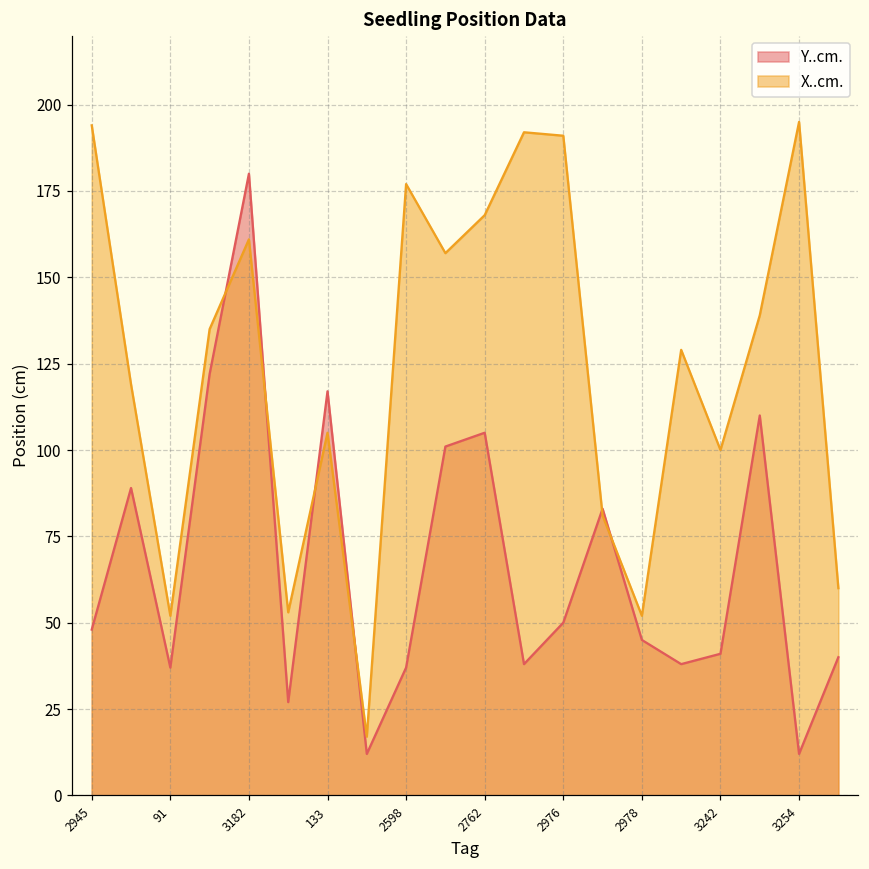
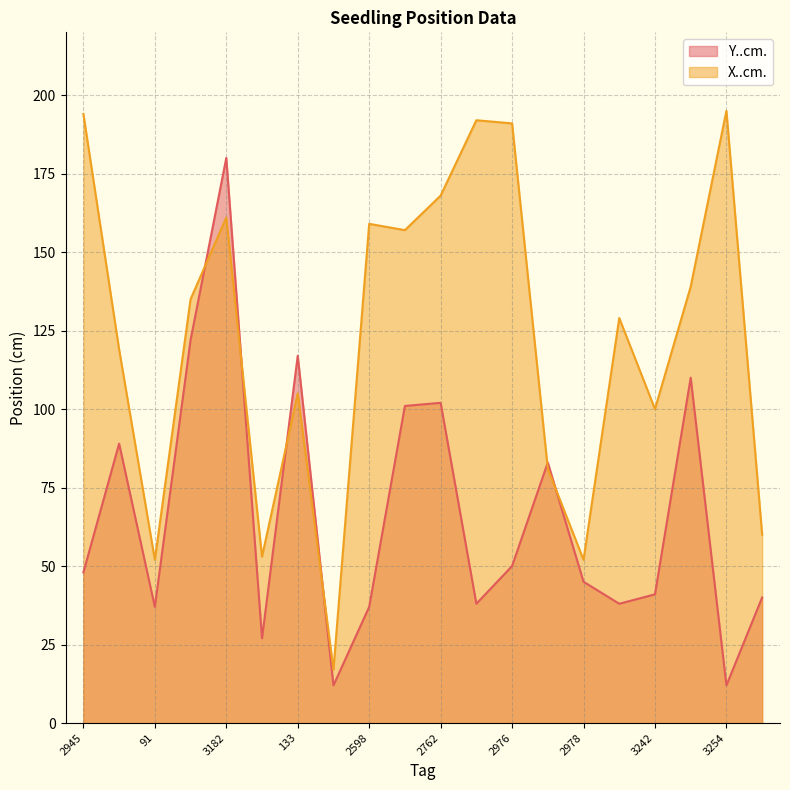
  {
    "Y..cm.": {
      "2945": 48,
      "91": 37,
      "3182": 180,
      "133": 117,
      "2598": 37,
-     "2762": 105,
+     "2762": 102,
      "2976": 50,
      "2978": 45,
      "3242": 41,
      "3254": 12
    },
    "X..cm.": {
      "2945": 194,
      "91": 52,
      "3182": 161,
      "133": 105,
-     "2598": 177,
+     "2598": 159,
      "2762": 168,
      "2976": 191,
      "2978": 52,
      "3242": 100,
      "3254": 195
    }
  }
